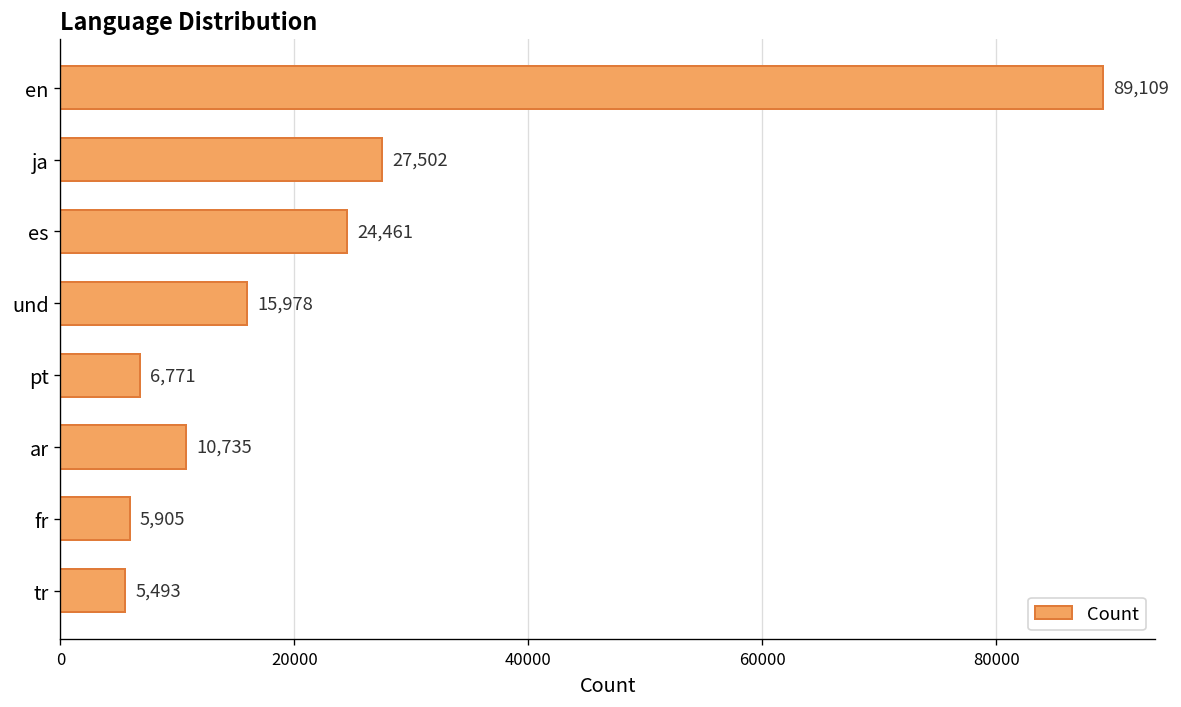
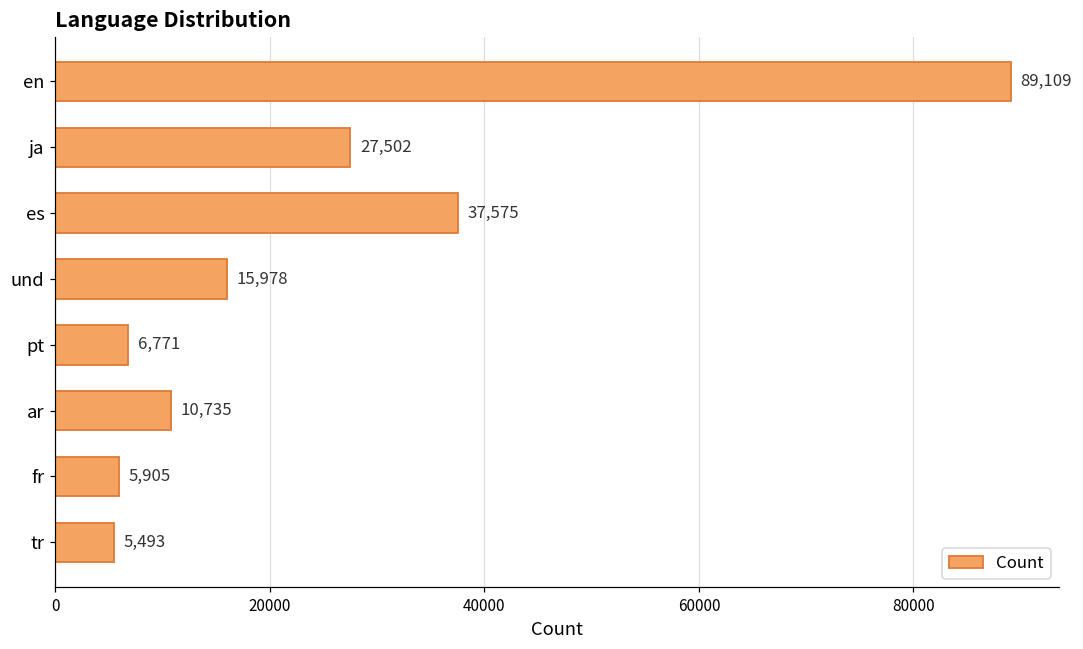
  {
    "en": "89,109",
    "ja": "27,502",
-   "es": "24,461",
+   "es": "37,575",
    "und": "15,978",
    "pt": "6,771",
    "ar": "10,735",
    "fr": "5,905",
    "tr": "5,493"
  }
